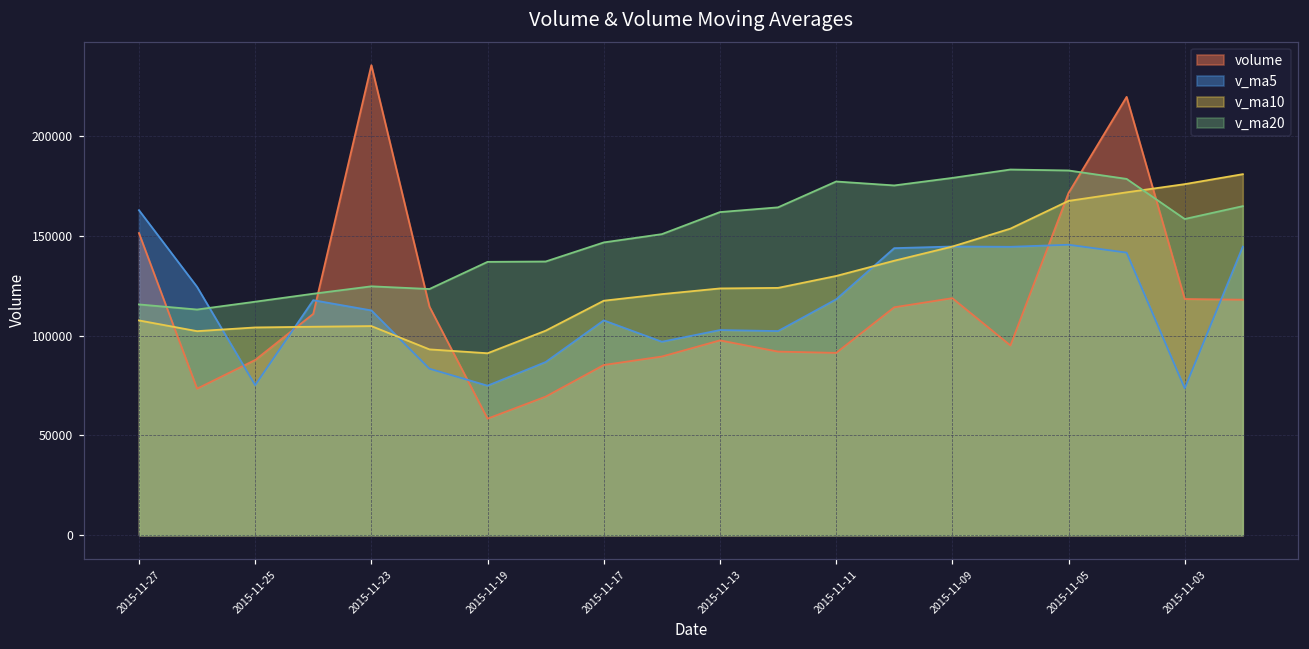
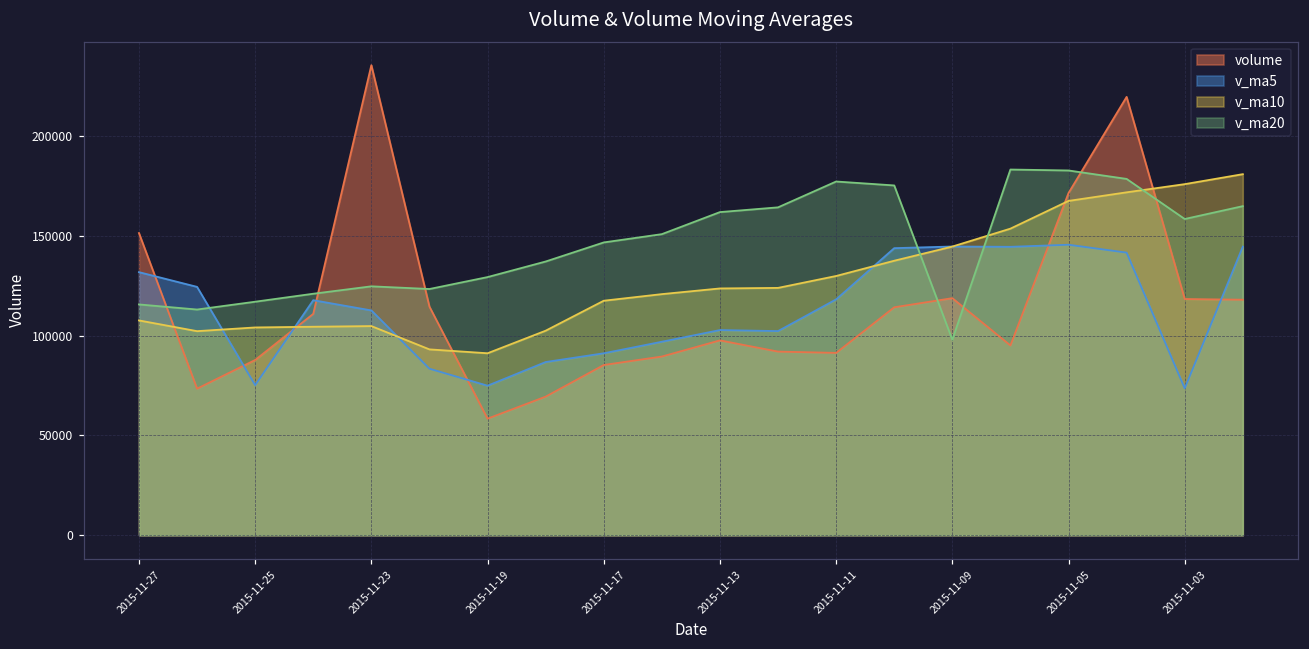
  {
    "v_ma5": {
-     "2015-11-27": 163000,
+     "2015-11-27": 132000,
      "2015-11-25": 75000,
      "2015-11-23": 113000,
      "2015-11-19": 75000,
-     "2015-11-17": 108000,
+     "2015-11-17": 91000,
      "2015-11-13": 103000,
      "2015-11-11": 118000,
      "2015-11-05": 146000,
      "2015-11-03": 74000
    },
    "v_ma20": {
      "2015-11-27": 116000,
      "2015-11-25": 117000,
      "2015-11-23": 125000,
-     "2015-11-19": 137000,
+     "2015-11-19": 129000,
      "2015-11-17": 147000,
      "2015-11-13": 162000,
      "2015-11-11": 177000,
-     "2015-11-09": 179000,
+     "2015-11-09": 98000,
      "2015-11-05": 183000,
      "2015-11-03": 158000
    }
  }
